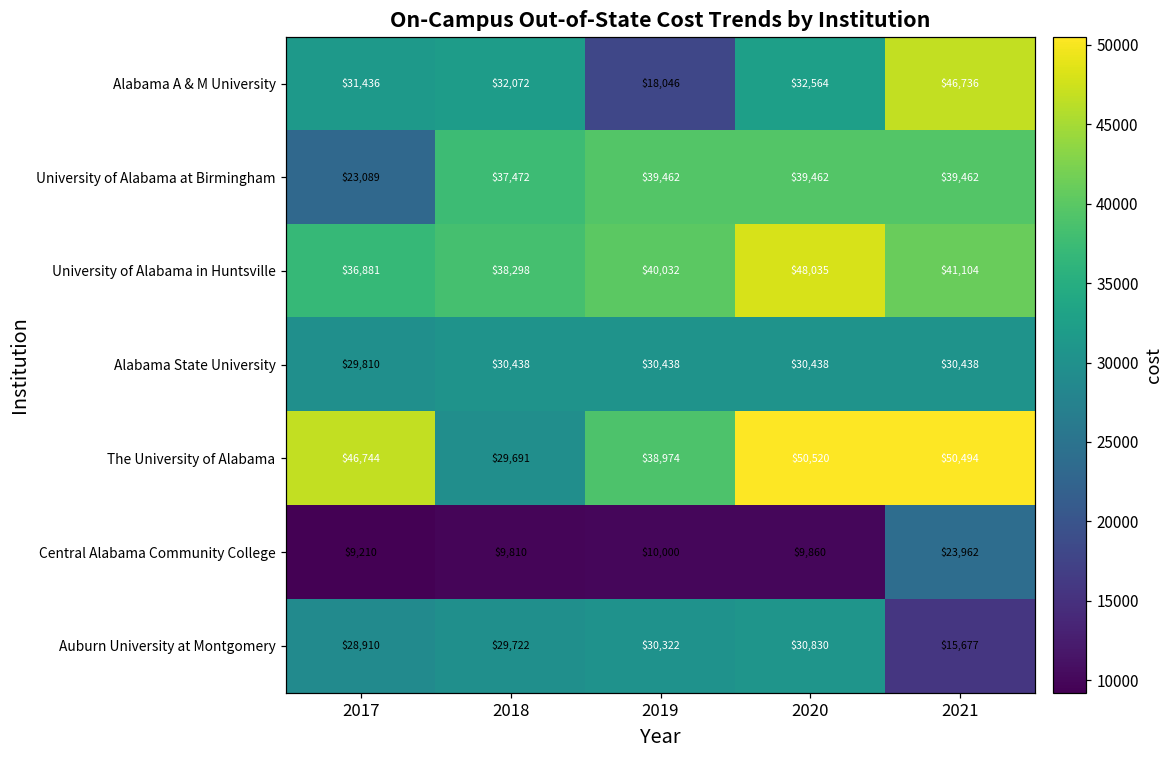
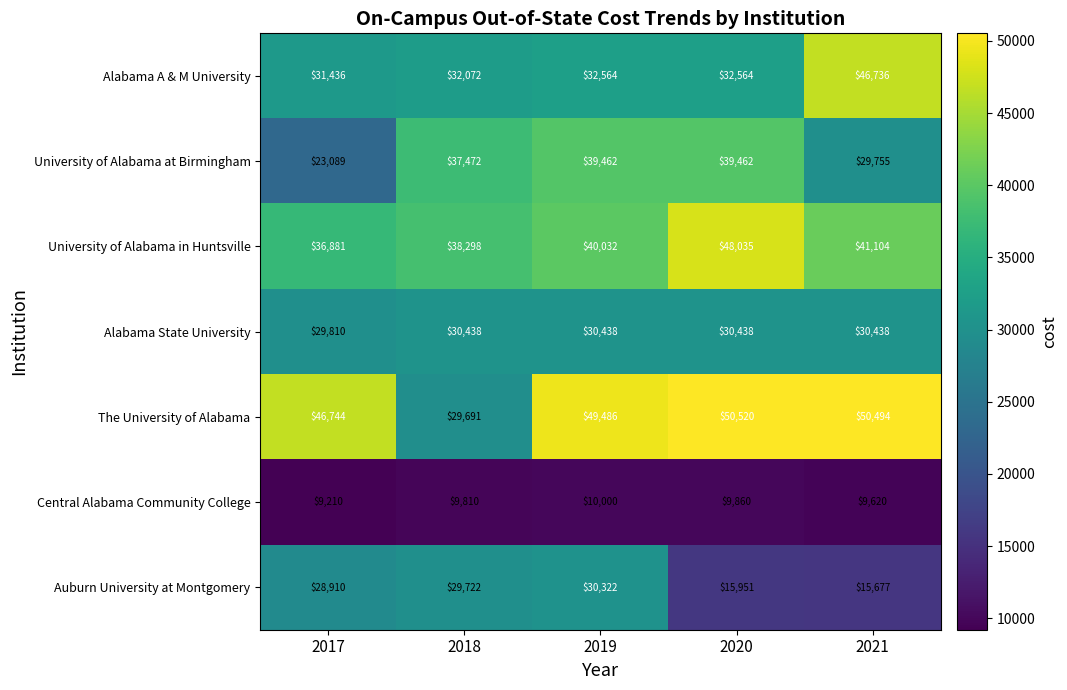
  {
    "Alabama A & M University": {
      "2017": "$31,436",
      "2018": "$32,072",
-     "2019": "$18,046",
+     "2019": "$32,564",
      "2020": "$32,564",
      "2021": "$46,736"
    },
    "University of Alabama at Birmingham": {
      "2017": "$23,089",
      "2018": "$37,472",
      "2019": "$39,462",
      "2020": "$39,462",
-     "2021": "$39,462"
+     "2021": "$29,755"
    },
    "University of Alabama in Huntsville": {
      "2017": "$36,881",
      "2018": "$38,298",
      "2019": "$40,032",
      "2020": "$48,035",
      "2021": "$41,104"
    },
    "Alabama State University": {
      "2017": "$29,810",
      "2018": "$30,438",
      "2019": "$30,438",
      "2020": "$30,438",
      "2021": "$30,438"
    },
    "The University of Alabama": {
      "2017": "$46,744",
      "2018": "$29,691",
-     "2019": "$38,974",
+     "2019": "$49,486",
      "2020": "$50,520",
      "2021": "$50,494"
    },
    "Central Alabama Community College": {
      "2017": "$9,210",
      "2018": "$9,810",
      "2019": "$10,000",
      "2020": "$9,860",
-     "2021": "$23,962"
+     "2021": "$9,620"
    },
    "Auburn University at Montgomery": {
      "2017": "$28,910",
      "2018": "$29,722",
      "2019": "$30,322",
-     "2020": "$30,830",
+     "2020": "$15,951",
      "2021": "$15,677"
    }
  }
